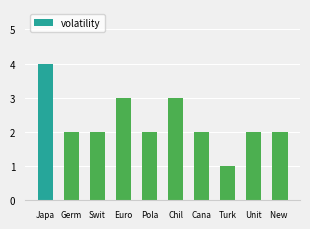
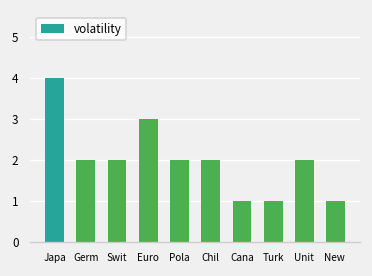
  {
    "Japa": 4,
    "Germ": 2,
    "Swit": 2,
    "Euro": 3,
    "Pola": 2,
-   "Chil": 3,
-   "Cana": 2,
+   "Chil": 2,
+   "Cana": 1,
    "Turk": 1,
    "Unit": 2,
-   "New": 2
+   "New": 1
  }
